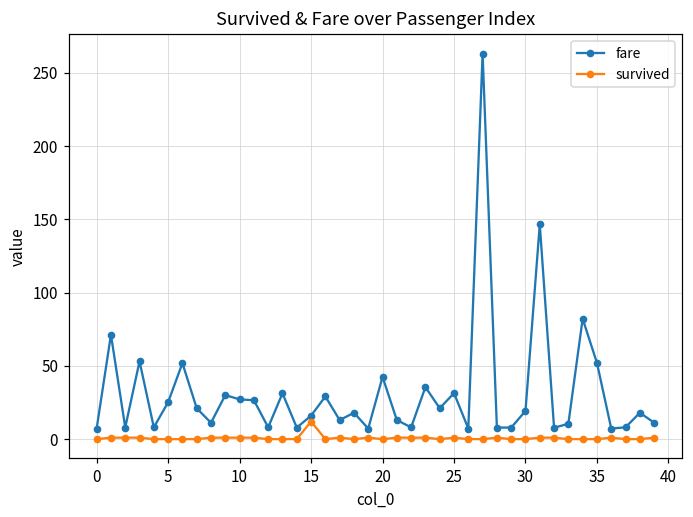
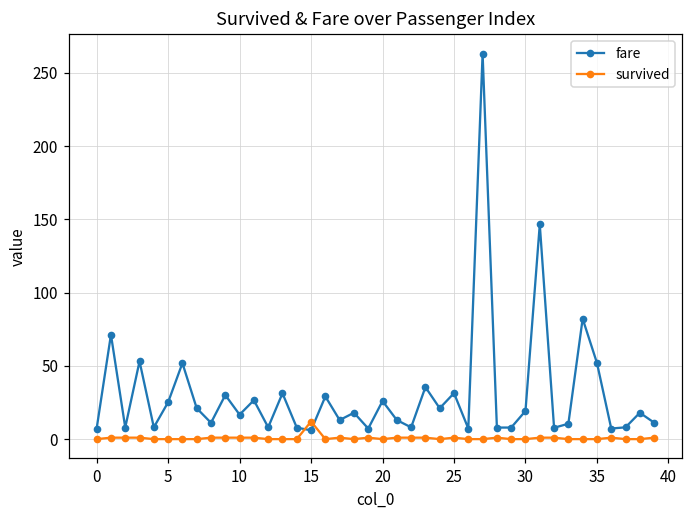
  {
    "fare": {
      "0": 7,
      "5": 25,
-     "10": 27,
-     "15": 16,
-     "20": 43,
+     "10": 17,
+     "15": 6,
+     "20": 26,
      "25": 31,
      "30": 19,
      "35": 52
    },
    "survived": {
      "0": 0,
      "5": 0,
      "10": 1,
      "15": 12,
      "20": 0,
      "25": 1,
      "30": 0,
      "35": 0
    }
  }
